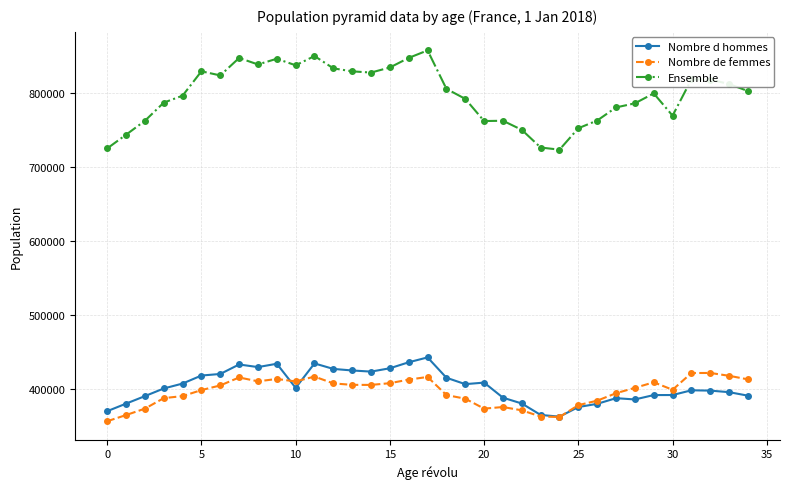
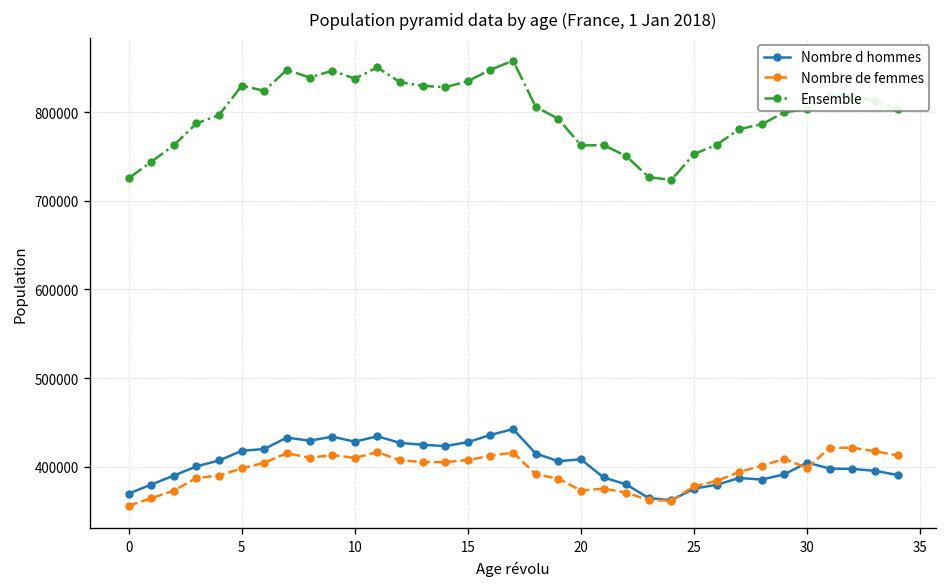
  {
    "Nombre d hommes": {
      "0": 370000,
      "5": 420000,
-     "10": 400000,
+     "10": 430000,
      "15": 430000,
      "20": 410000,
-     "30": 390000
+     "30": 400000
    },
    "Nombre de femmes": {
      "0": 360000,
      "5": 400000,
      "10": 410000,
      "15": 410000,
      "20": 370000,
      "30": 400000
    },
    "Ensemble": {
      "0": 730000,
      "5": 830000,
      "10": 840000,
      "15": 840000,
      "20": 760000,
      "25": 750000,
-     "30": 770000
+     "30": 800000
    }
  }
